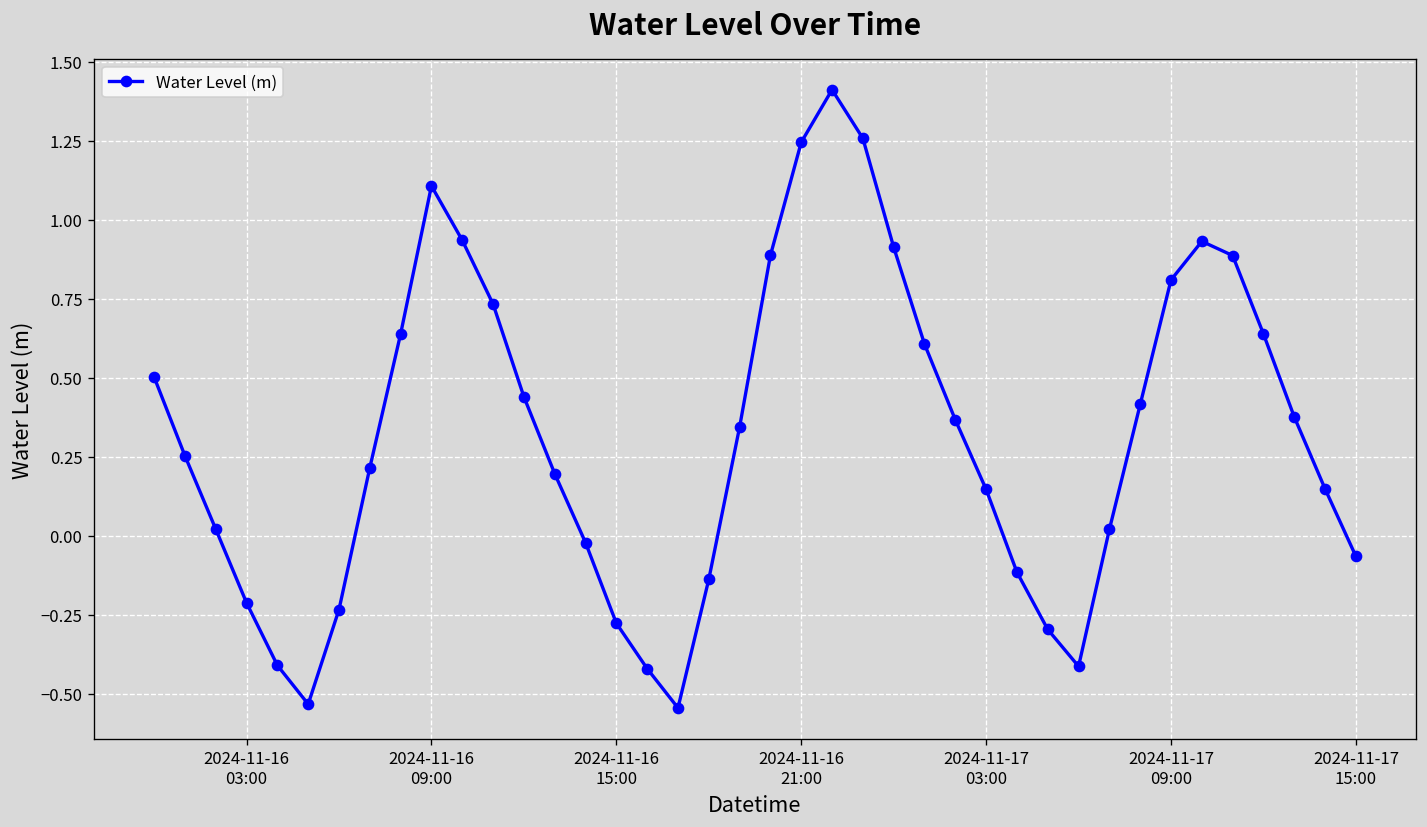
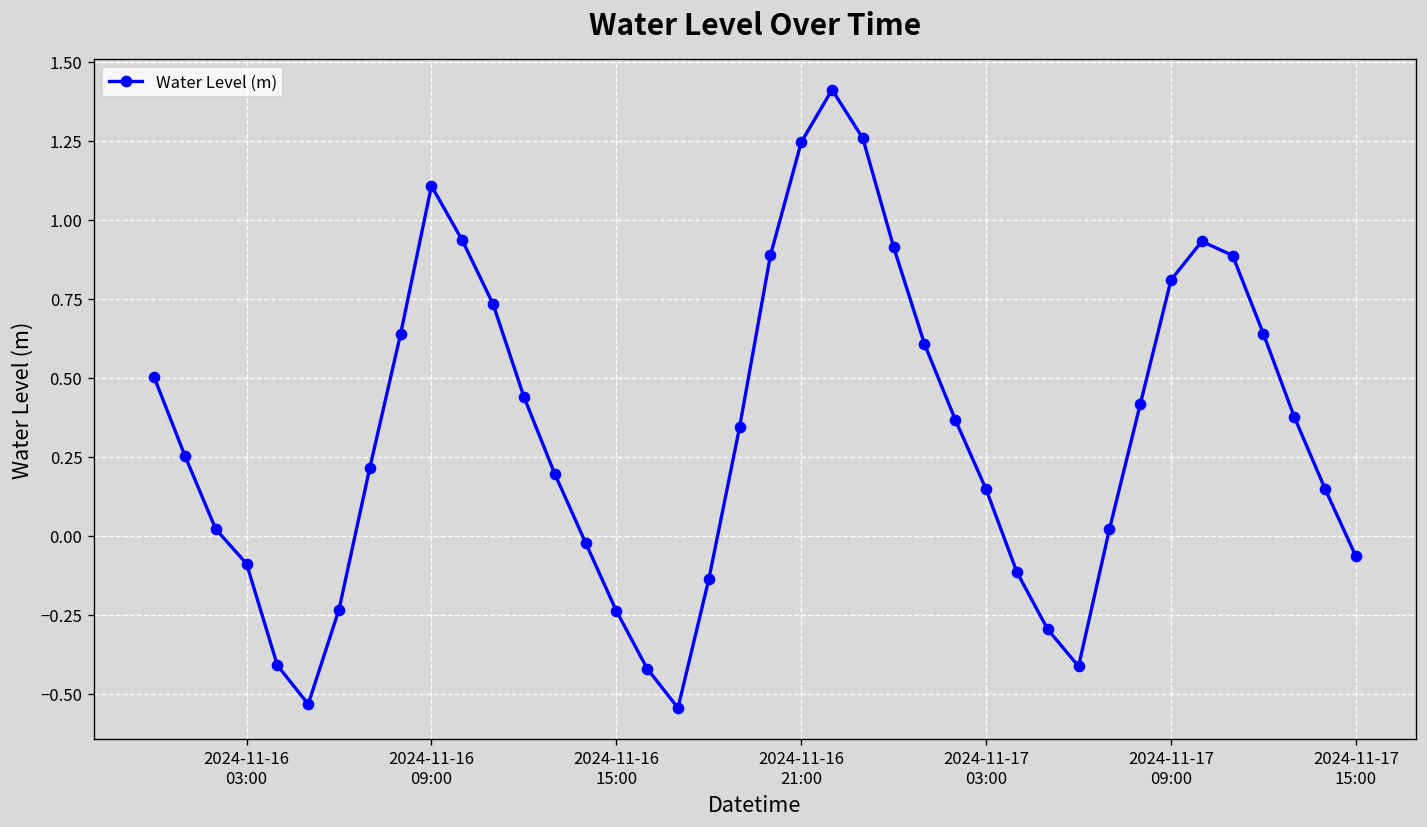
  {
-   "2024-11-16 03:00": -0.21,
+   "2024-11-16 03:00": -0.09,
    "2024-11-16 09:00": 1.11,
-   "2024-11-16 15:00": -0.28,
+   "2024-11-16 15:00": -0.24,
    "2024-11-16 21:00": 1.24,
    "2024-11-17 03:00": 0.15,
    "2024-11-17 09:00": 0.81,
    "2024-11-17 15:00": -0.06
  }
